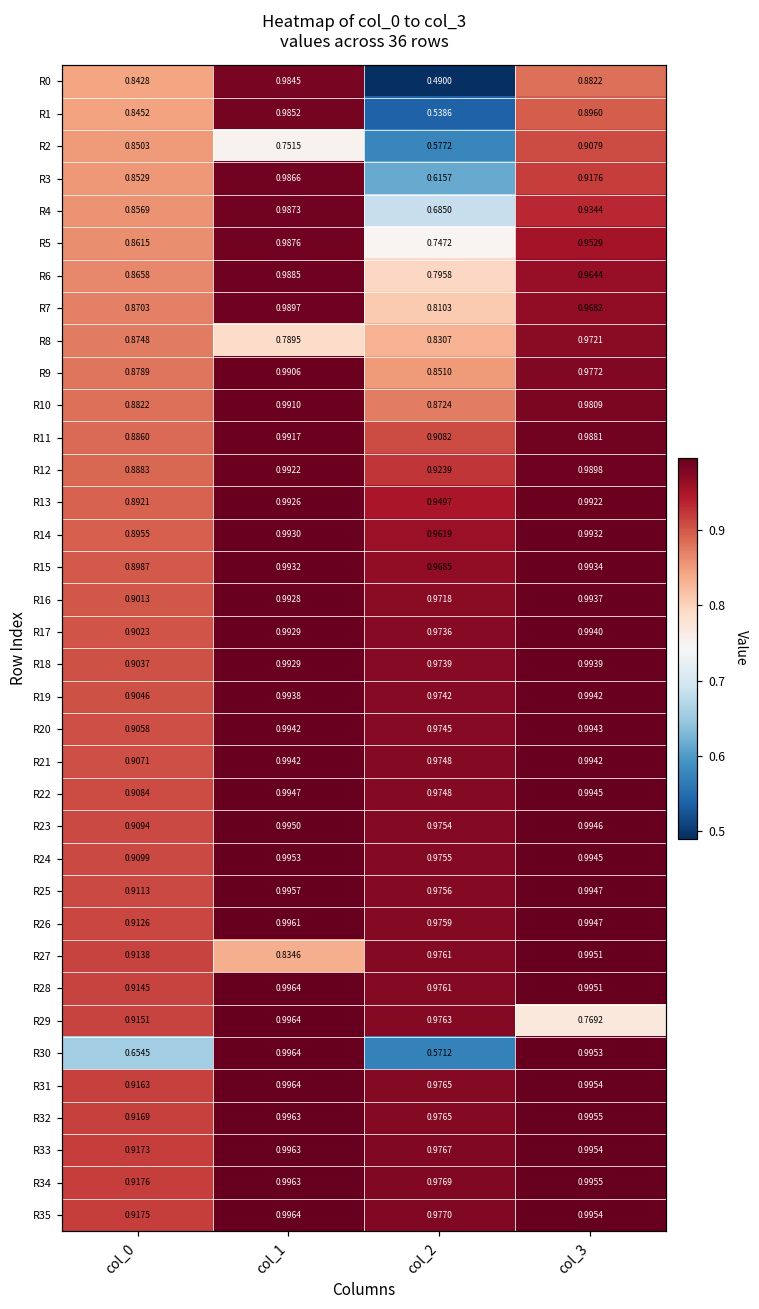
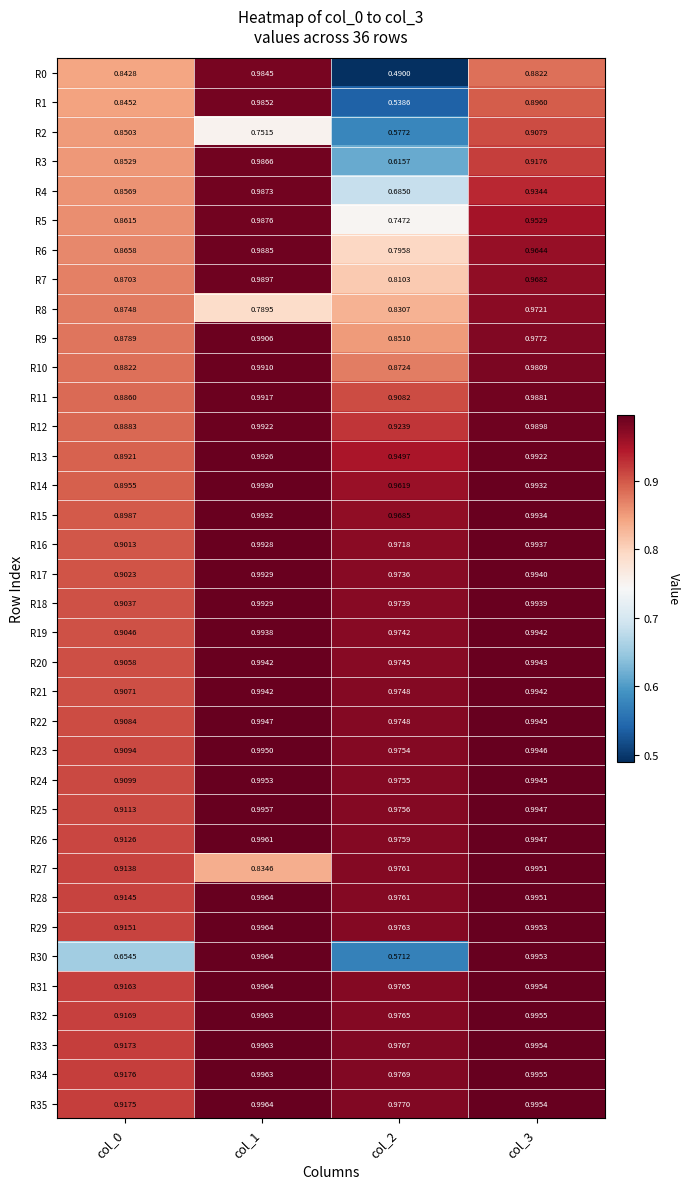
  {
    "R0": {
      "col_0": 0.8428,
      "col_1": 0.9845,
      "col_2": 0.4900,
      "col_3": 0.8822
    },
    "R1": {
      "col_0": 0.8452,
      "col_1": 0.9852,
      "col_2": 0.5386,
      "col_3": 0.8960
    },
    "R2": {
      "col_0": 0.8503,
      "col_1": 0.7515,
      "col_2": 0.5772,
      "col_3": 0.9079
    },
    "R3": {
      "col_0": 0.8529,
      "col_1": 0.9866,
      "col_2": 0.6157,
      "col_3": 0.9176
    },
    "R4": {
      "col_0": 0.8569,
      "col_1": 0.9873,
      "col_2": 0.6850,
      "col_3": 0.9344
    },
    "R5": {
      "col_0": 0.8615,
      "col_1": 0.9876,
      "col_2": 0.7472,
      "col_3": 0.9529
    },
    "R6": {
      "col_0": 0.8658,
      "col_1": 0.9885,
      "col_2": 0.7958,
      "col_3": 0.9644
    },
    "R7": {
      "col_0": 0.8703,
      "col_1": 0.9897,
      "col_2": 0.8103,
      "col_3": 0.9682
    },
    "R8": {
      "col_0": 0.8748,
      "col_1": 0.7895,
      "col_2": 0.8307,
      "col_3": 0.9721
    },
    "R9": {
      "col_0": 0.8789,
      "col_1": 0.9906,
      "col_2": 0.8510,
      "col_3": 0.9772
    },
    "R10": {
      "col_0": 0.8822,
      "col_1": 0.9910,
      "col_2": 0.8724,
      "col_3": 0.9809
    },
    "R11": {
      "col_0": 0.8860,
      "col_1": 0.9917,
      "col_2": 0.9082,
      "col_3": 0.9881
    },
    "R12": {
      "col_0": 0.8883,
      "col_1": 0.9922,
      "col_2": 0.9239,
      "col_3": 0.9898
    },
    "R13": {
      "col_0": 0.8921,
      "col_1": 0.9926,
      "col_2": 0.9497,
      "col_3": 0.9922
    },
    "R14": {
      "col_0": 0.8955,
      "col_1": 0.9930,
      "col_2": 0.9619,
      "col_3": 0.9932
    },
    "R15": {
      "col_0": 0.8987,
      "col_1": 0.9932,
      "col_2": 0.9685,
      "col_3": 0.9934
    },
    "R16": {
      "col_0": 0.9013,
      "col_1": 0.9928,
      "col_2": 0.9718,
      "col_3": 0.9937
    },
    "R17": {
      "col_0": 0.9023,
      "col_1": 0.9929,
      "col_2": 0.9736,
      "col_3": 0.9940
    },
    "R18": {
      "col_0": 0.9037,
      "col_1": 0.9929,
      "col_2": 0.9739,
      "col_3": 0.9939
    },
    "R19": {
      "col_0": 0.9046,
      "col_1": 0.9938,
      "col_2": 0.9742,
      "col_3": 0.9942
    },
    "R20": {
      "col_0": 0.9058,
      "col_1": 0.9942,
      "col_2": 0.9745,
      "col_3": 0.9943
    },
    "R21": {
      "col_0": 0.9071,
      "col_1": 0.9942,
      "col_2": 0.9748,
      "col_3": 0.9942
    },
    "R22": {
      "col_0": 0.9084,
      "col_1": 0.9947,
      "col_2": 0.9748,
      "col_3": 0.9945
    },
    "R23": {
      "col_0": 0.9094,
      "col_1": 0.9950,
      "col_2": 0.9754,
      "col_3": 0.9946
    },
    "R24": {
      "col_0": 0.9099,
      "col_1": 0.9953,
      "col_2": 0.9755,
      "col_3": 0.9945
    },
    "R25": {
      "col_0": 0.9113,
      "col_1": 0.9957,
      "col_2": 0.9756,
      "col_3": 0.9947
    },
    "R26": {
      "col_0": 0.9126,
      "col_1": 0.9961,
      "col_2": 0.9759,
      "col_3": 0.9947
    },
    "R27": {
      "col_0": 0.9138,
      "col_1": 0.8346,
      "col_2": 0.9761,
      "col_3": 0.9951
    },
    "R28": {
      "col_0": 0.9145,
      "col_1": 0.9964,
      "col_2": 0.9761,
      "col_3": 0.9951
    },
    "R29": {
      "col_0": 0.9151,
      "col_1": 0.9964,
      "col_2": 0.9763,
-     "col_3": 0.7692
+     "col_3": 0.9953
    },
    "R30": {
      "col_0": 0.6545,
      "col_1": 0.9964,
      "col_2": 0.5712,
      "col_3": 0.9953
    },
    "R31": {
      "col_0": 0.9163,
      "col_1": 0.9964,
      "col_2": 0.9765,
      "col_3": 0.9954
    },
    "R32": {
      "col_0": 0.9169,
      "col_1": 0.9963,
      "col_2": 0.9765,
      "col_3": 0.9955
    },
    "R33": {
      "col_0": 0.9173,
      "col_1": 0.9963,
      "col_2": 0.9767,
      "col_3": 0.9954
    },
    "R34": {
      "col_0": 0.9176,
      "col_1": 0.9963,
      "col_2": 0.9769,
      "col_3": 0.9955
    },
    "R35": {
      "col_0": 0.9175,
      "col_1": 0.9964,
      "col_2": 0.9770,
      "col_3": 0.9954
    }
  }
